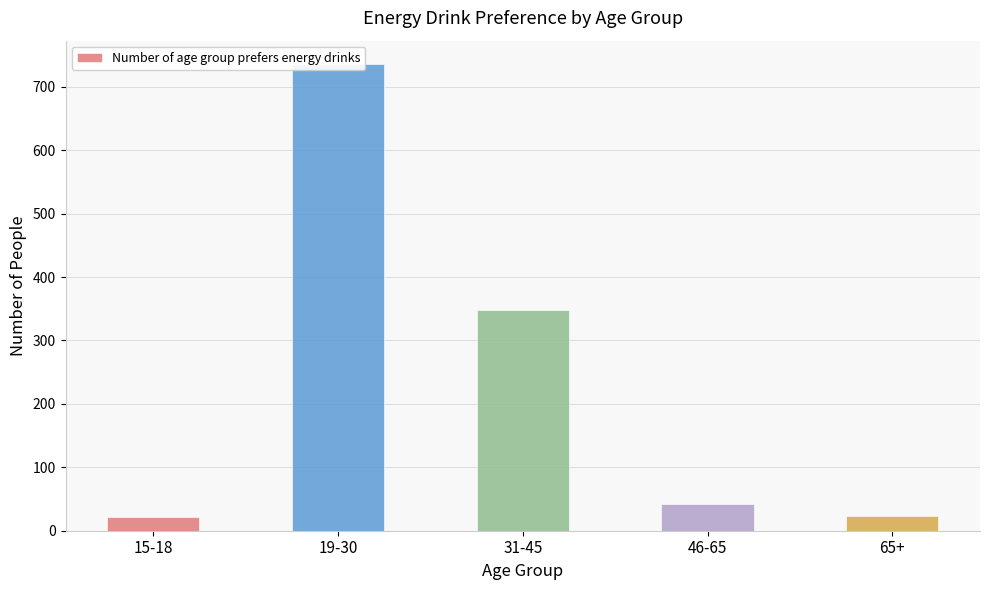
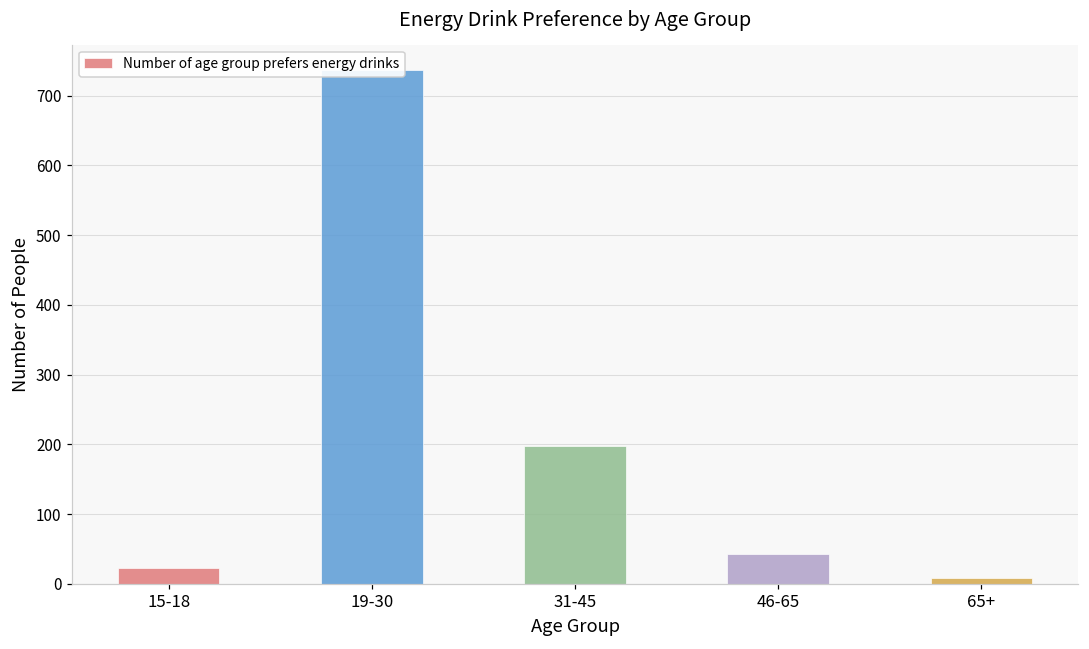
  {
    "15-18": 20,
-   "31-45": 350,
+   "31-45": 200,
    "46-65": 40,
-   "65+": 20
+   "65+": 10
  }
